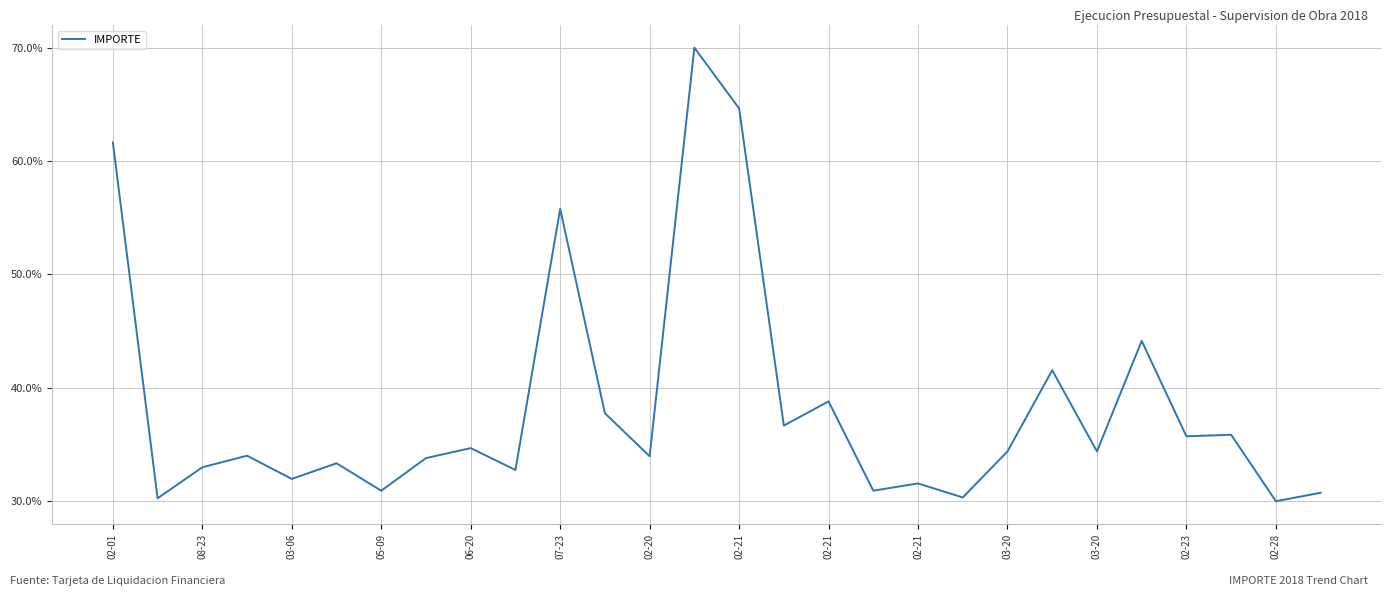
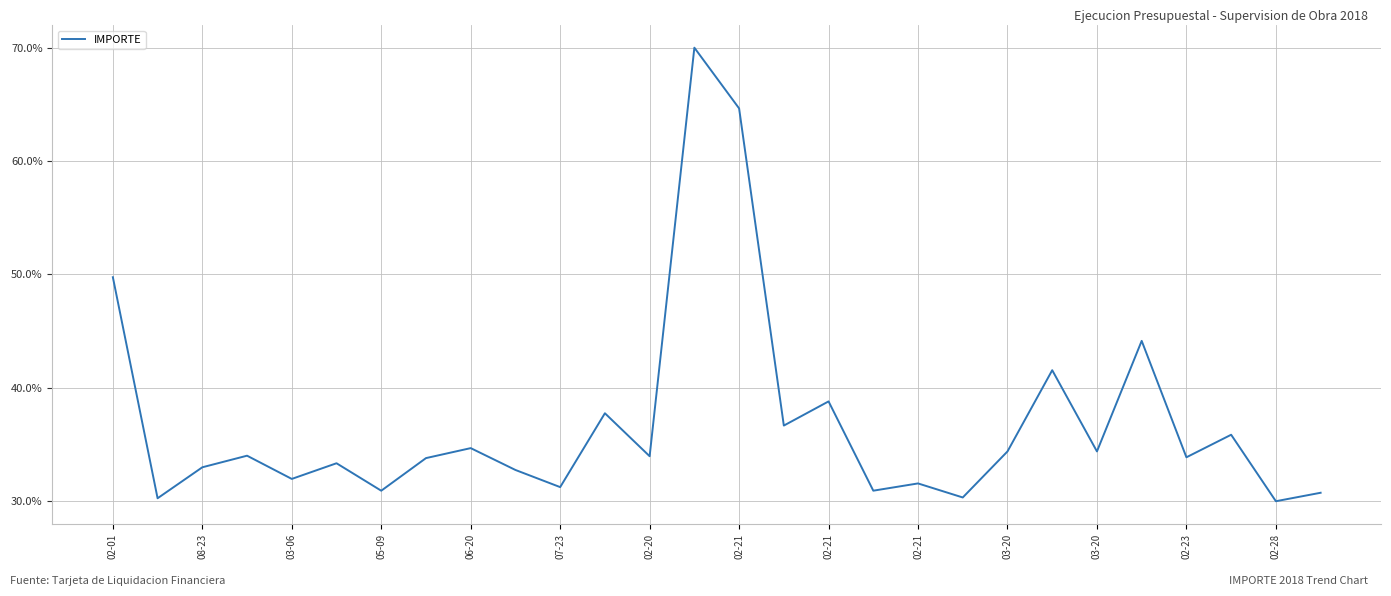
  {
-   "02-01": "61.6%",
+   "02-01": "49.8%",
    "08-23": "33.0%",
    "03-06": "32.0%",
    "05-09": "30.9%",
    "06-20": "34.7%",
-   "07-23": "55.8%",
+   "07-23": "31.2%",
    "02-20": "34.0%",
-   "02-23": "35.7%",
+   "02-23": "33.9%",
    "02-28": "30.0%"
  }
